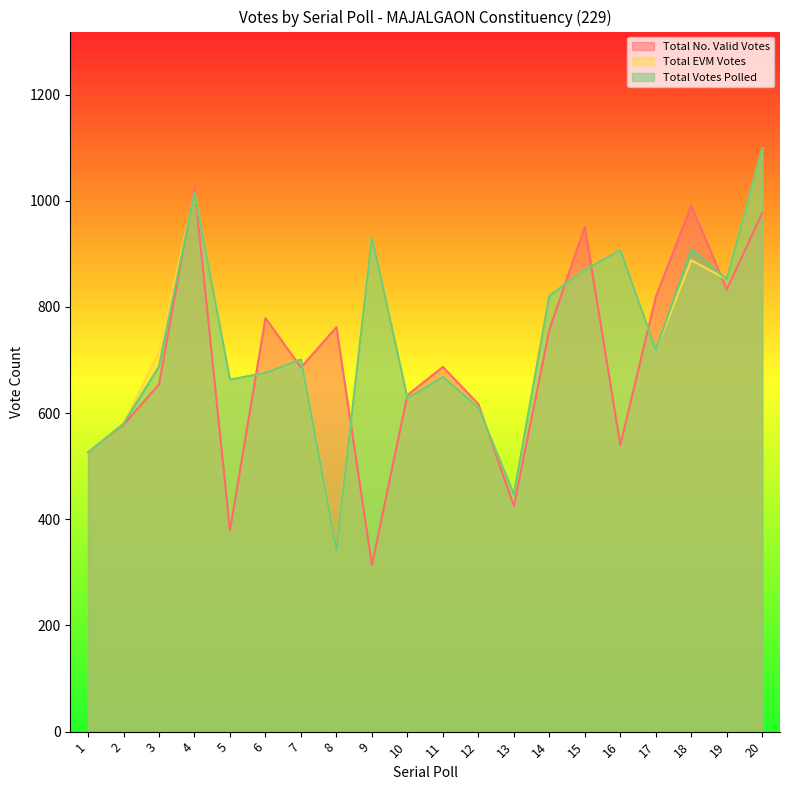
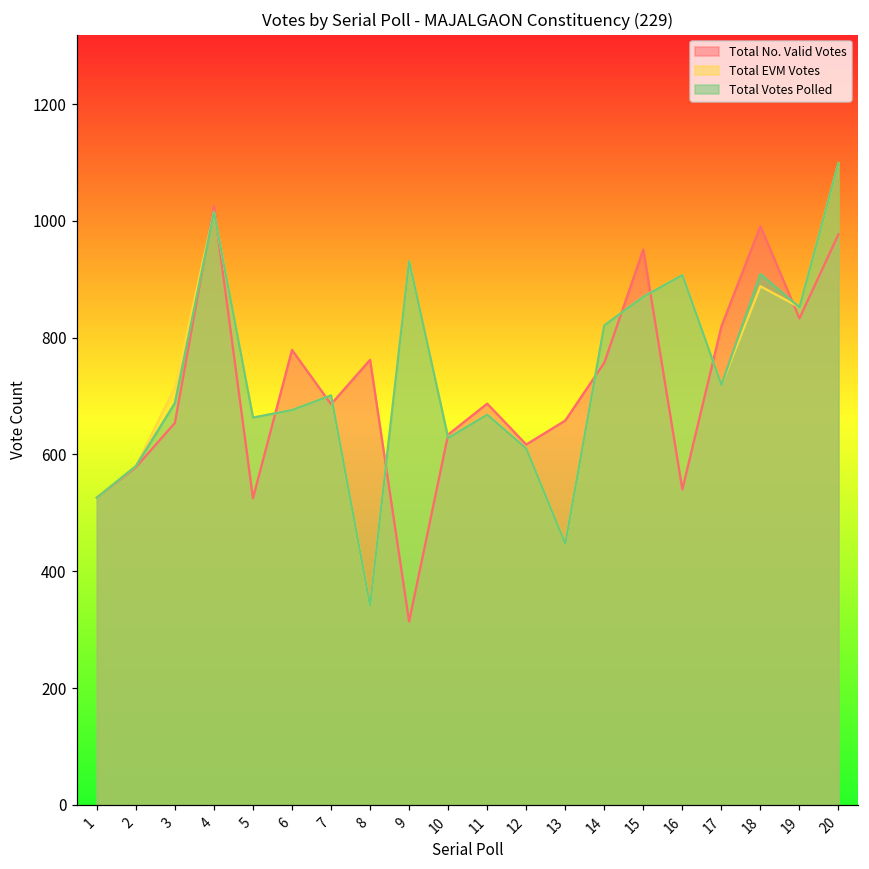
  {
    "Total No. Valid Votes": {
      "3": 650,
      "4": 1030,
-     "5": 380,
+     "5": 530,
      "6": 780,
      "7": 690,
      "8": 760,
      "9": 310,
      "10": 630,
      "11": 690,
      "12": 620,
-     "13": 430,
+     "13": 660,
      "14": 760,
      "15": 950,
      "16": 540,
      "17": 820,
      "18": 990,
      "19": 830,
      "20": 980
    },
    "Total EVM Votes": {
      "3": 720,
      "18": 890
    },
    "Total Votes Polled": {
      "3": 690,
      "18": 910
    }
  }
